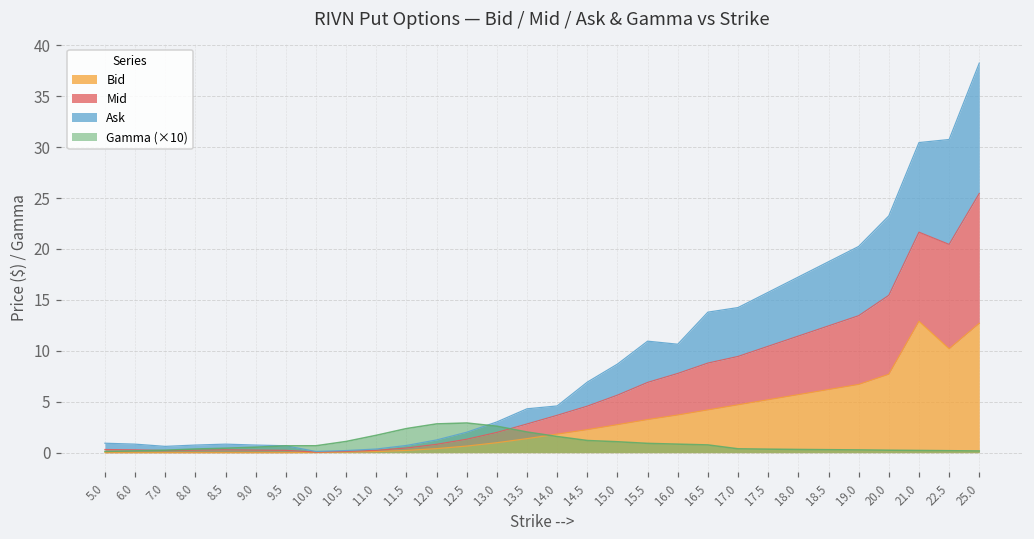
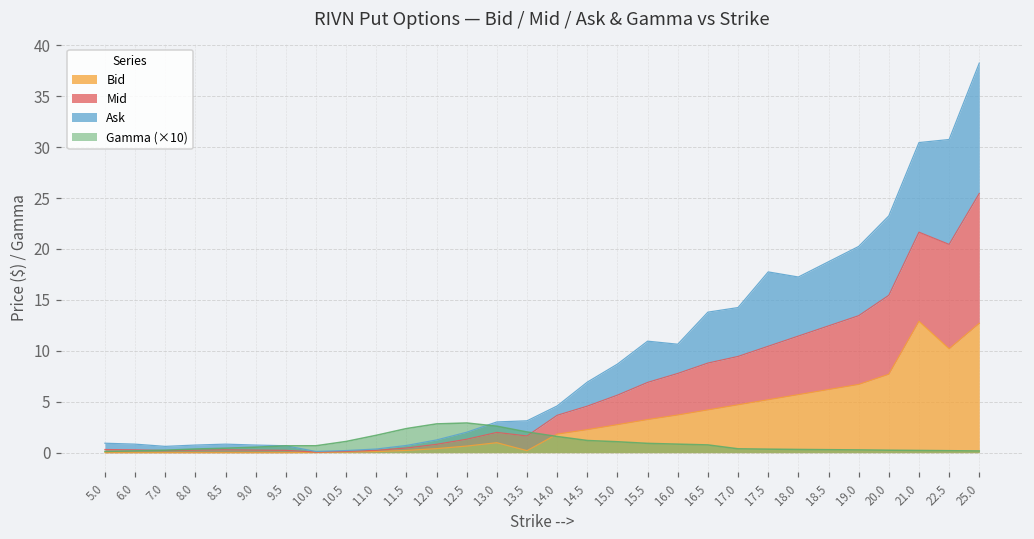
  {
    "Bid": {
      "8.5": 0,
      "12.0": 0,
      "12.5": 1,
      "13.0": 1,
-     "13.5": 1,
+     "13.5": 0,
      "14.5": 2,
      "15.0": 3,
      "15.5": 3,
      "16.0": 4,
      "16.5": 4,
      "17.0": 5,
      "17.5": 5,
      "18.0": 6,
      "18.5": 6,
      "19.0": 7,
      "20.0": 8,
      "21.0": 13,
      "22.5": 10,
      "25.0": 13
    },
    "Mid": {
      "12.0": 0,
      "12.5": 1,
      "13.0": 1,
      "13.5": 1,
      "14.0": 2,
      "14.5": 2,
      "15.0": 3,
      "15.5": 4,
      "16.0": 4,
      "16.5": 5,
      "17.0": 5,
      "17.5": 5,
      "18.0": 6,
      "18.5": 6,
      "19.0": 7,
      "20.0": 8,
      "21.0": 9,
      "22.5": 10,
      "25.0": 13
    },
    "Ask": {
      "5.0": 1,
      "6.0": 1,
      "7.0": 0,
      "8.0": 1,
      "8.5": 1,
      "12.0": 0,
      "12.5": 1,
      "13.0": 1,
      "13.5": 1,
      "14.0": 1,
      "14.5": 2,
      "15.0": 3,
      "15.5": 4,
      "16.0": 3,
      "16.5": 5,
      "17.0": 5,
-     "17.5": 5,
+     "17.5": 7,
      "18.0": 6,
      "18.5": 6,
      "19.0": 7,
      "20.0": 8,
      "21.0": 9,
      "22.5": 10,
      "25.0": 13
    },
    "Gamma (×10)": {
      "10.0": 1,
      "10.5": 1,
      "11.0": 2,
      "11.5": 2,
      "12.0": 3,
      "12.5": 3,
      "13.0": 3,
      "13.5": 2,
      "14.5": 1,
      "15.0": 1,
      "15.5": 1,
      "16.0": 1,
      "16.5": 1,
      "17.0": 0,
      "17.5": 0,
      "18.0": 0,
      "18.5": 0,
      "19.0": 0,
      "20.0": 0,
      "21.0": 0,
      "22.5": 0,
      "25.0": 0
    }
  }
